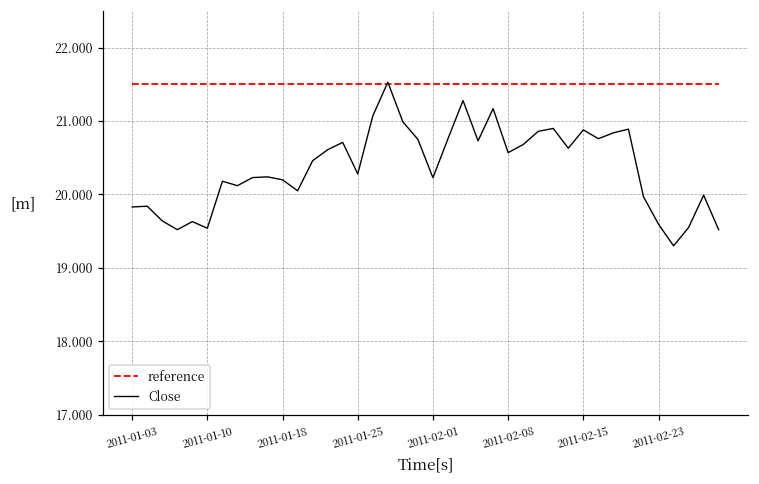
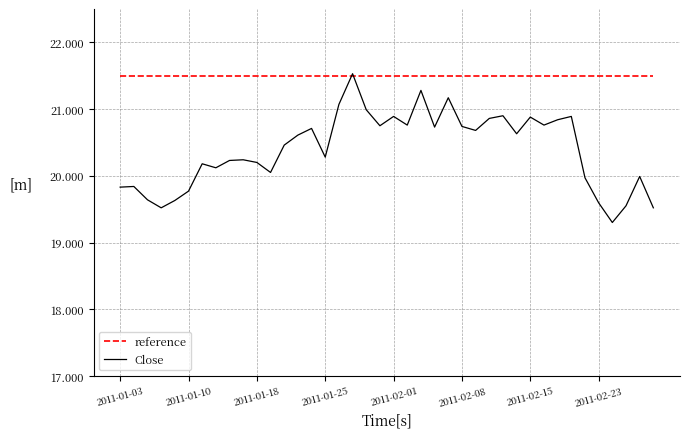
  {
    "reference": {
      "2011-01-03": 21.5,
      "2011-01-10": 21.5,
      "2011-01-18": 21.5,
      "2011-01-25": 21.5,
      "2011-02-01": 21.5,
      "2011-02-08": 21.5,
      "2011-02-15": 21.5,
      "2011-02-23": 21.5
    },
    "Close": {
      "2011-01-03": 19.8,
-     "2011-01-10": 19.5,
+     "2011-01-10": 19.8,
      "2011-01-18": 20.2,
      "2011-01-25": 20.3,
-     "2011-02-01": 20.2,
-     "2011-02-08": 20.6,
+     "2011-02-01": 20.9,
+     "2011-02-08": 20.7,
      "2011-02-15": 20.9,
      "2011-02-23": 19.6
    }
  }
